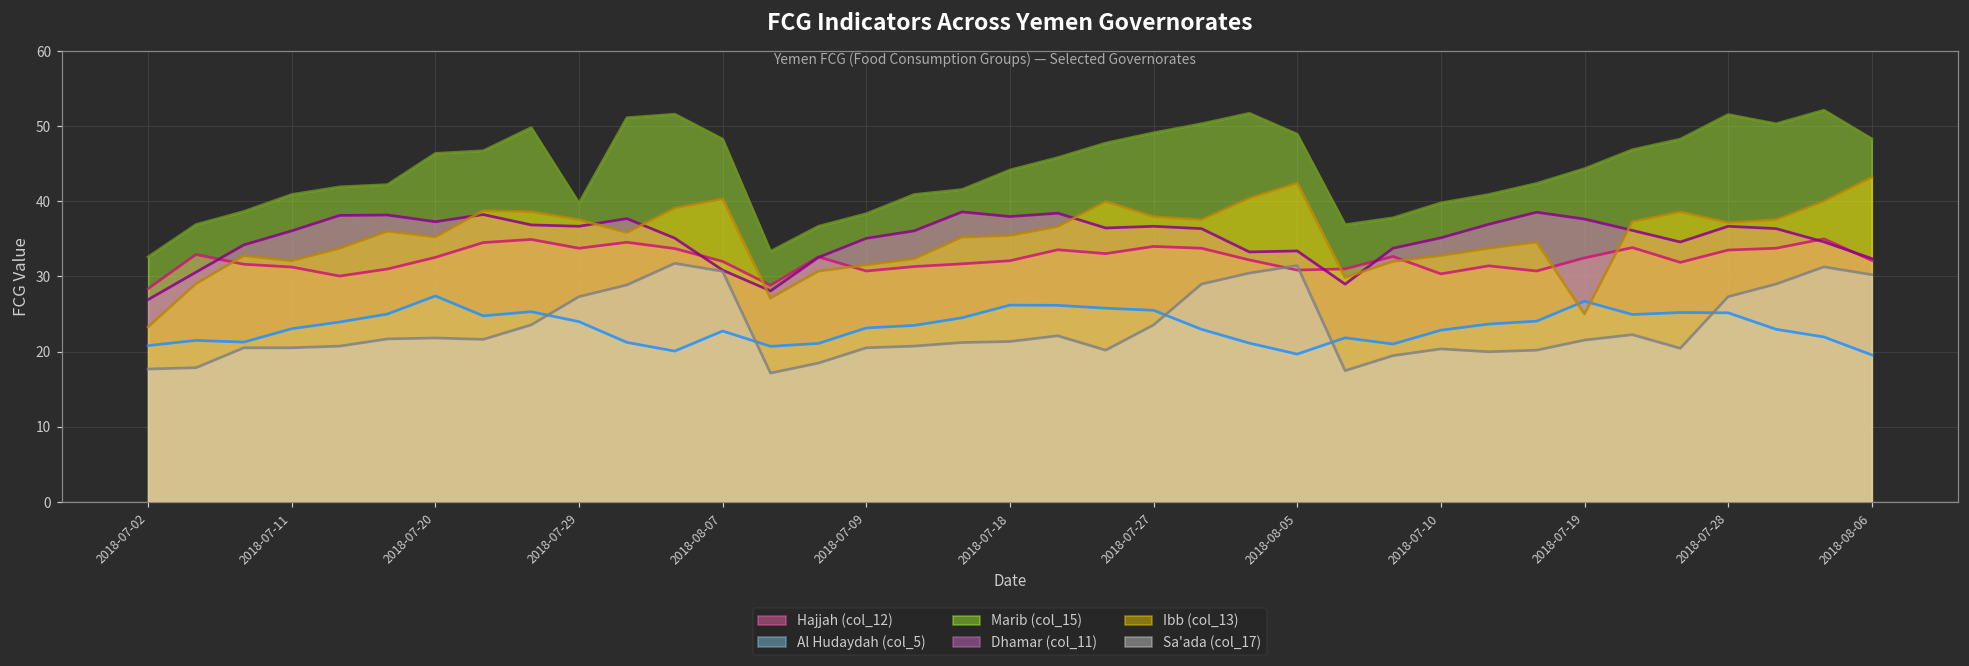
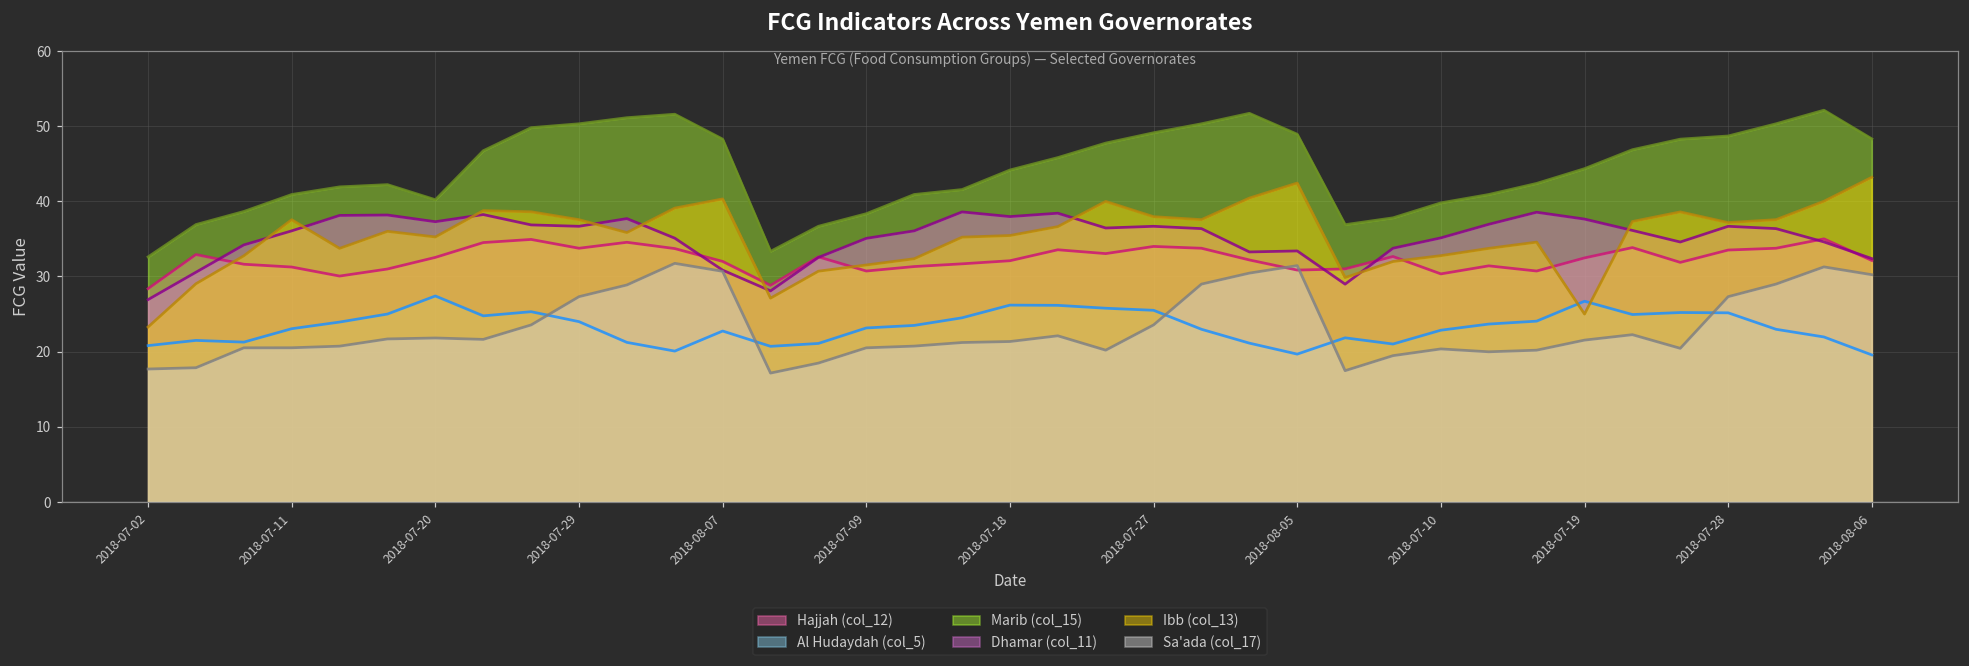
  {
    "Marib (col_15)": {
      "2018-07-02": 33,
      "2018-07-11": 41,
-     "2018-07-20": 46,
-     "2018-07-29": 40,
+     "2018-07-20": 40,
+     "2018-07-29": 50,
      "2018-08-07": 48,
      "2018-07-09": 38,
      "2018-07-18": 44,
      "2018-07-27": 49,
      "2018-08-05": 49,
      "2018-07-10": 40,
      "2018-07-19": 44,
-     "2018-07-28": 52,
+     "2018-07-28": 49,
      "2018-08-06": 48
    },
    "Ibb (col_13)": {
      "2018-07-02": 23,
-     "2018-07-11": 32,
+     "2018-07-11": 38,
      "2018-07-20": 35,
      "2018-07-29": 38,
      "2018-08-07": 40,
      "2018-07-09": 32,
      "2018-07-18": 35,
      "2018-07-27": 38,
      "2018-08-05": 42,
      "2018-07-10": 33,
      "2018-07-19": 25,
      "2018-07-28": 37,
      "2018-08-06": 43
    }
  }
